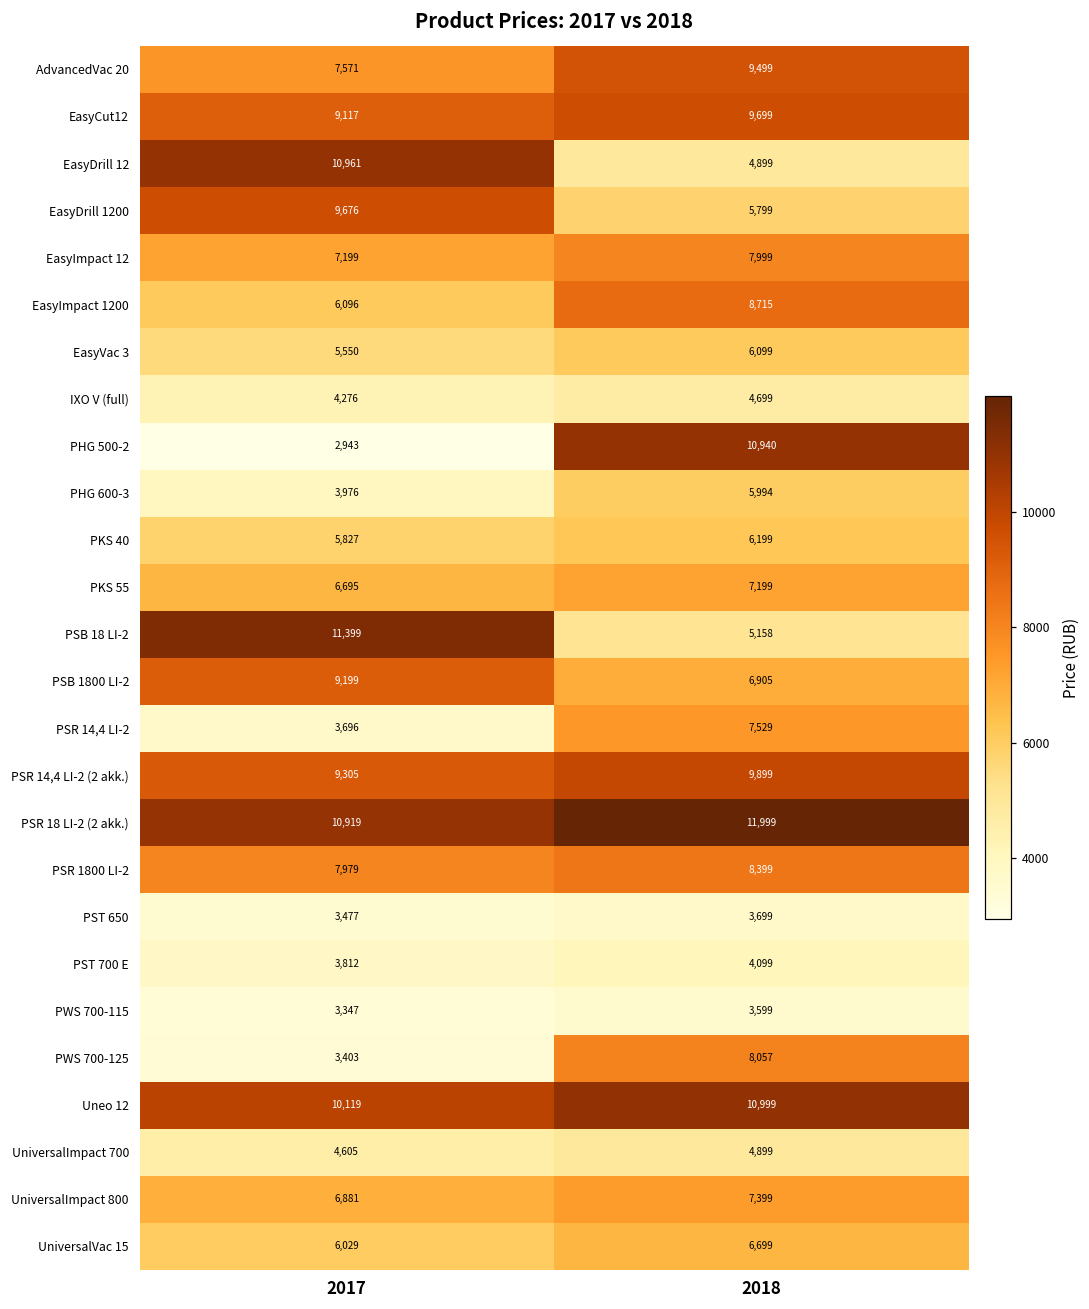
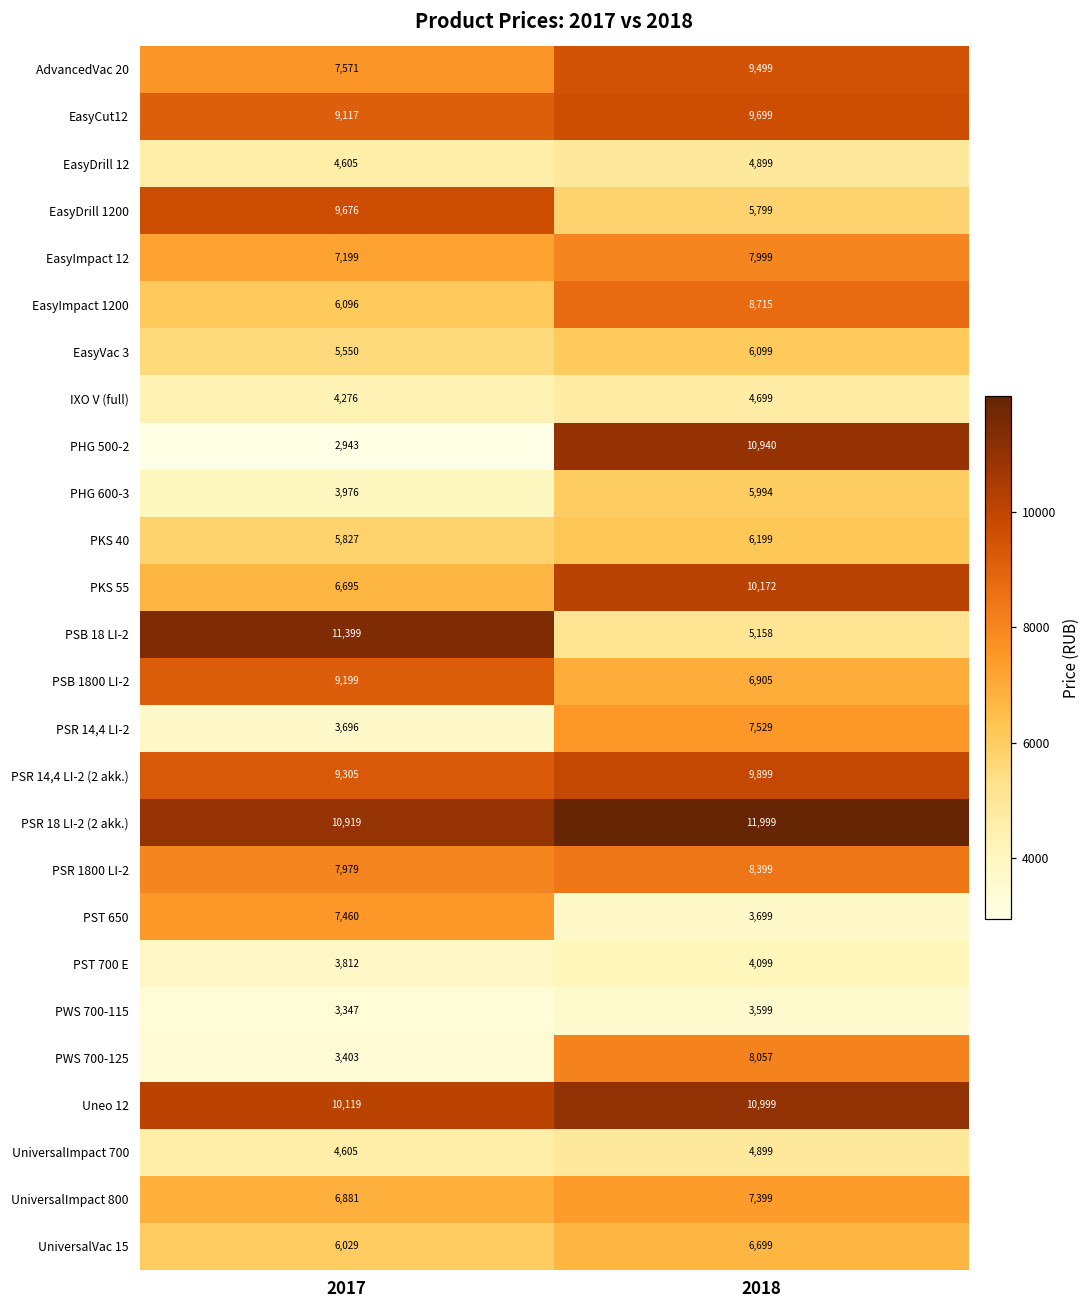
  {
    "AdvancedVac 20": {
      "2017": "7,571",
      "2018": "9,499"
    },
    "EasyCut12": {
      "2017": "9,117",
      "2018": "9,699"
    },
    "EasyDrill 12": {
-     "2017": "10,961",
+     "2017": "4,605",
      "2018": "4,899"
    },
    "EasyDrill 1200": {
      "2017": "9,676",
      "2018": "5,799"
    },
    "EasyImpact 12": {
      "2017": "7,199",
      "2018": "7,999"
    },
    "EasyImpact 1200": {
      "2017": "6,096",
      "2018": "8,715"
    },
    "EasyVac 3": {
      "2017": "5,550",
      "2018": "6,099"
    },
    "IXO V (full)": {
      "2017": "4,276",
      "2018": "4,699"
    },
    "PHG 500-2": {
      "2017": "2,943",
      "2018": "10,940"
    },
    "PHG 600-3": {
      "2017": "3,976",
      "2018": "5,994"
    },
    "PKS 40": {
      "2017": "5,827",
      "2018": "6,199"
    },
    "PKS 55": {
      "2017": "6,695",
-     "2018": "7,199"
+     "2018": "10,172"
    },
    "PSB 18 LI-2": {
      "2017": "11,399",
      "2018": "5,158"
    },
    "PSB 1800 LI-2": {
      "2017": "9,199",
      "2018": "6,905"
    },
    "PSR 14,4 LI-2": {
      "2017": "3,696",
      "2018": "7,529"
    },
    "PSR 14,4 LI-2 (2 akk.)": {
      "2017": "9,305",
      "2018": "9,899"
    },
    "PSR 18 LI-2 (2 akk.)": {
      "2017": "10,919",
      "2018": "11,999"
    },
    "PSR 1800 LI-2": {
      "2017": "7,979",
      "2018": "8,399"
    },
    "PST 650": {
-     "2017": "3,477",
+     "2017": "7,460",
      "2018": "3,699"
    },
    "PST 700 E": {
      "2017": "3,812",
      "2018": "4,099"
    },
    "PWS 700-115": {
      "2017": "3,347",
      "2018": "3,599"
    },
    "PWS 700-125": {
      "2017": "3,403",
      "2018": "8,057"
    },
    "Uneo 12": {
      "2017": "10,119",
      "2018": "10,999"
    },
    "UniversalImpact 700": {
      "2017": "4,605",
      "2018": "4,899"
    },
    "UniversalImpact 800": {
      "2017": "6,881",
      "2018": "7,399"
    },
    "UniversalVac 15": {
      "2017": "6,029",
      "2018": "6,699"
    }
  }
